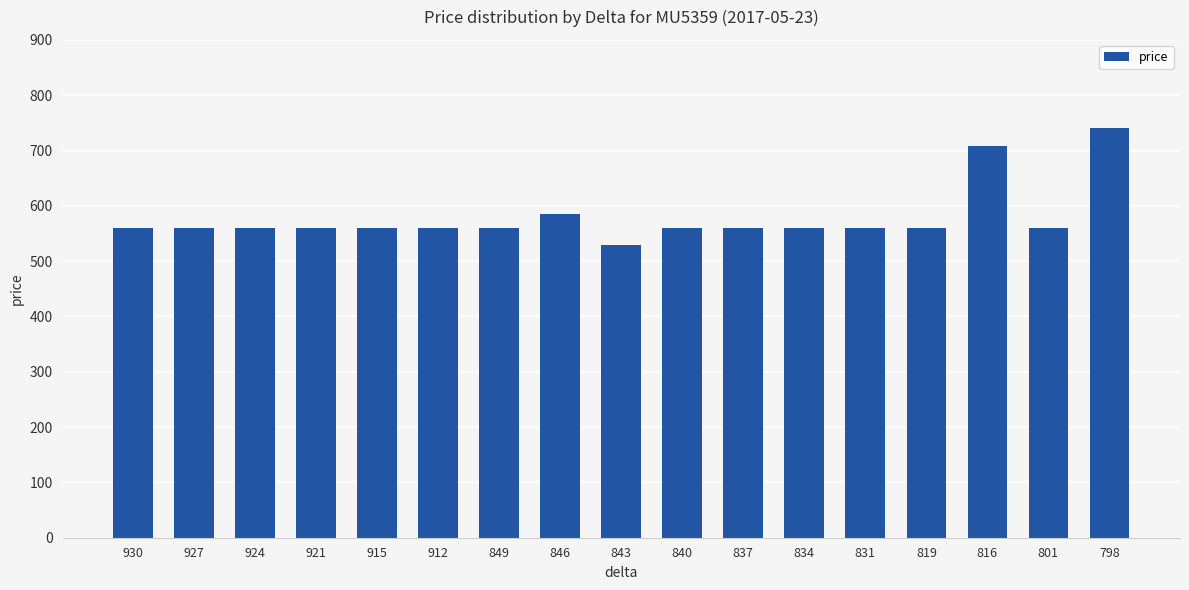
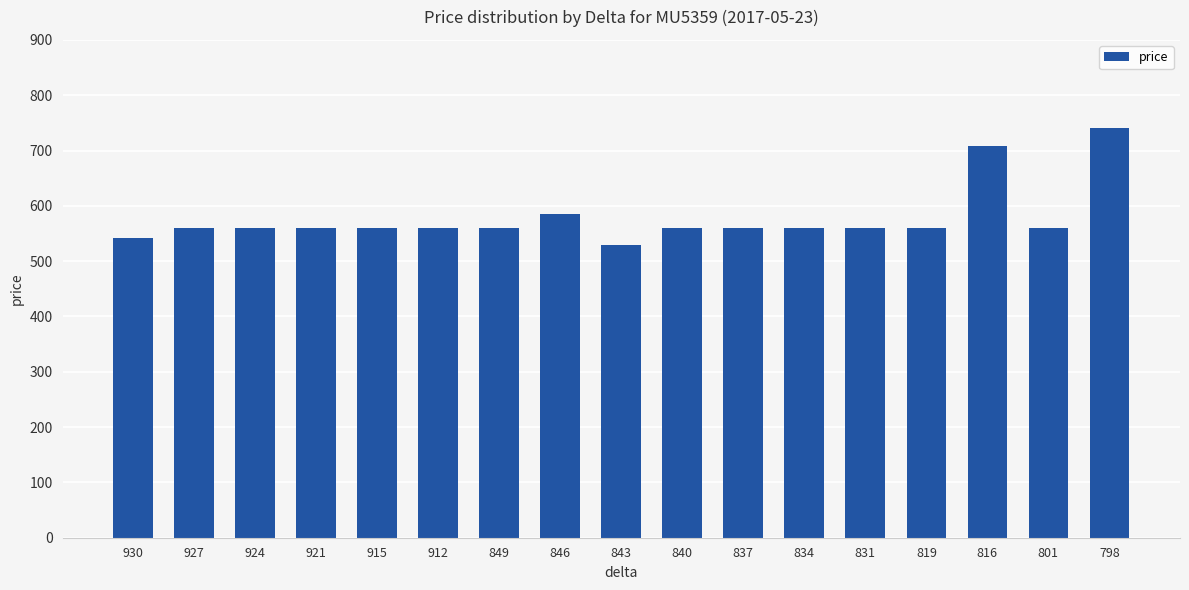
  {
-   "930": 560,
+   "930": 540,
    "927": 560,
    "924": 560,
    "921": 560,
    "915": 560,
    "912": 560,
    "849": 560,
    "846": 590,
    "843": 530,
    "840": 560,
    "837": 560,
    "834": 560,
    "831": 560,
    "819": 560,
    "816": 710,
    "801": 560,
    "798": 740
  }
